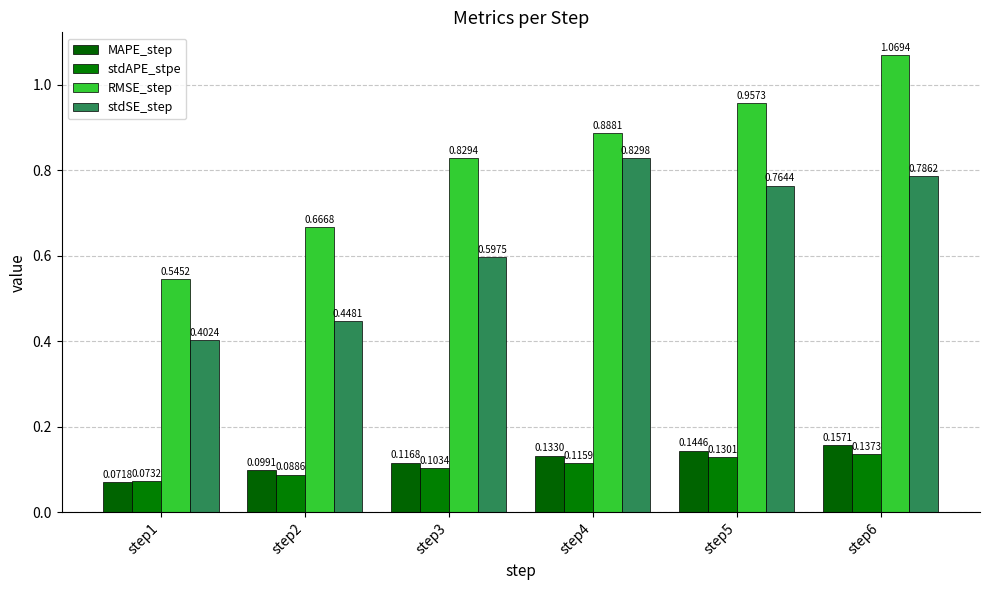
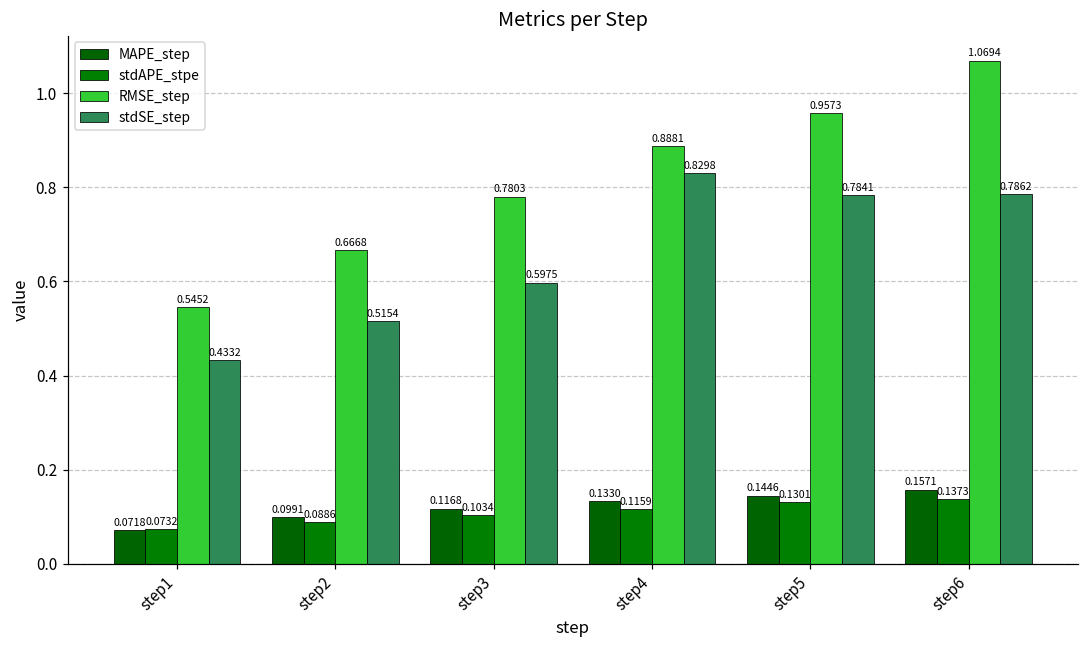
  {
    "RMSE_step": {
      "step1": 0.5452,
      "step2": 0.6668,
-     "step3": 0.8294,
+     "step3": 0.7803,
      "step4": 0.8881,
      "step5": 0.9573,
      "step6": 1.0694
    },
    "stdSE_step": {
-     "step1": 0.4024,
-     "step2": 0.4481,
+     "step1": 0.4332,
+     "step2": 0.5154,
      "step3": 0.5975,
      "step4": 0.8298,
-     "step5": 0.7644,
+     "step5": 0.7841,
      "step6": 0.7862
    }
  }
